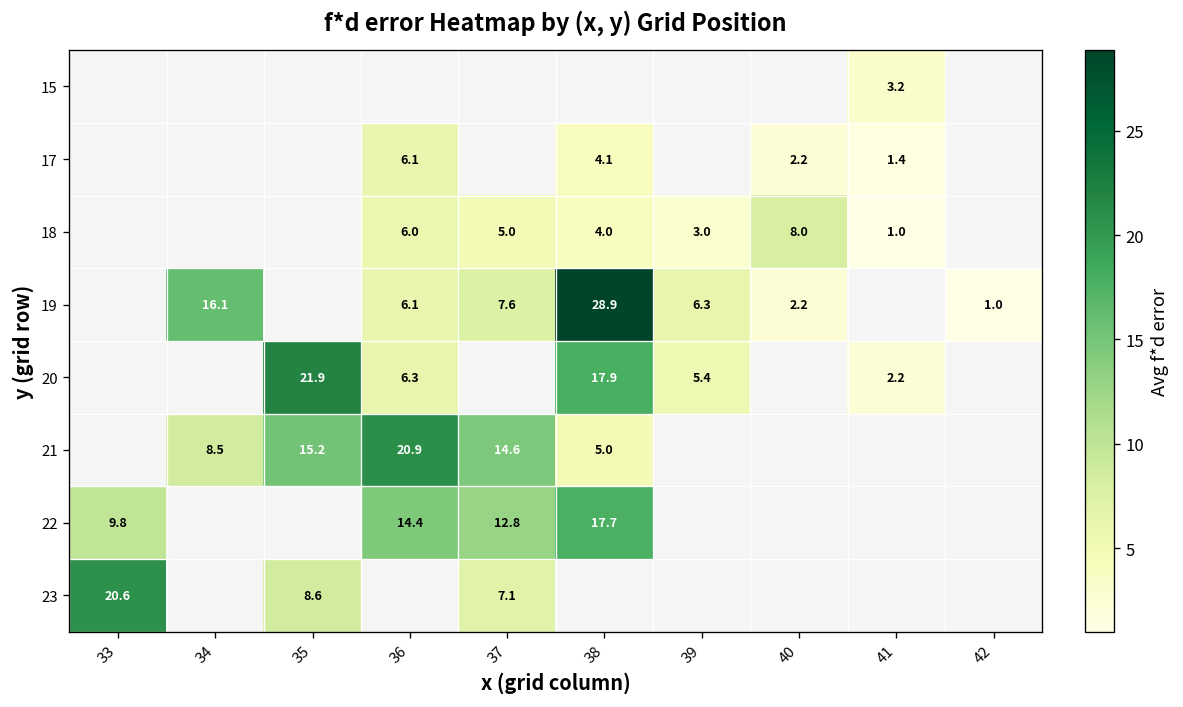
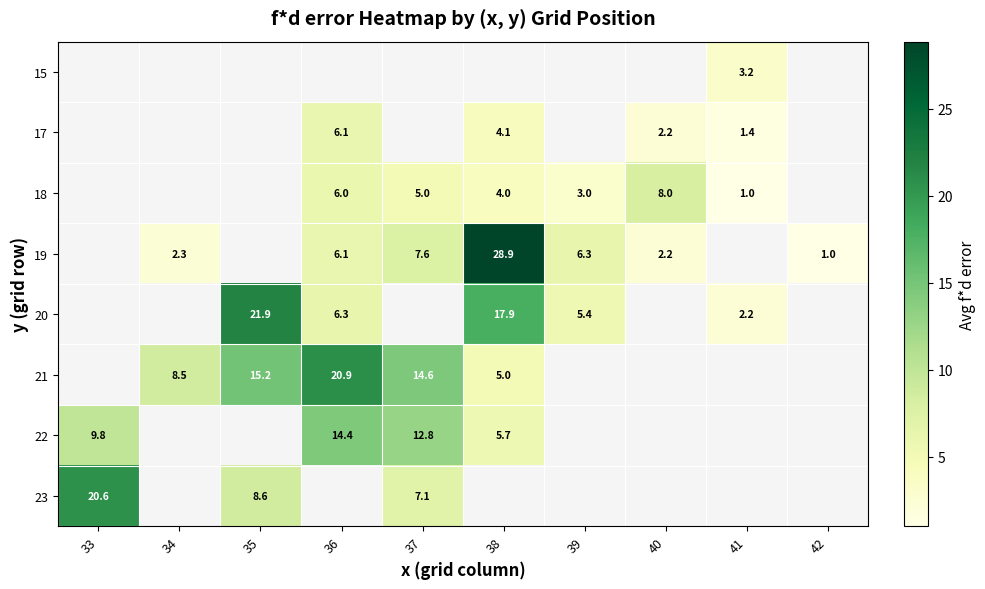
  {
    "15": {
      "41": 3.2
    },
    "17": {
      "36": 6.1,
      "38": 4.1,
      "40": 2.2,
      "41": 1.4
    },
    "18": {
      "36": 6.0,
      "37": 5.0,
      "38": 4.0,
      "39": 3.0,
      "40": 8.0,
      "41": 1.0
    },
    "19": {
-     "34": 16.1,
+     "34": 2.3,
      "36": 6.1,
      "37": 7.6,
      "38": 28.9,
      "39": 6.3,
      "40": 2.2,
      "42": 1.0
    },
    "20": {
      "35": 21.9,
      "36": 6.3,
      "38": 17.9,
      "39": 5.4,
      "41": 2.2
    },
    "21": {
      "34": 8.5,
      "35": 15.2,
      "36": 20.9,
      "37": 14.6,
      "38": 5.0
    },
    "22": {
      "33": 9.8,
      "36": 14.4,
      "37": 12.8,
-     "38": 17.7
+     "38": 5.7
    },
    "23": {
      "33": 20.6,
      "35": 8.6,
      "37": 7.1
    }
  }
